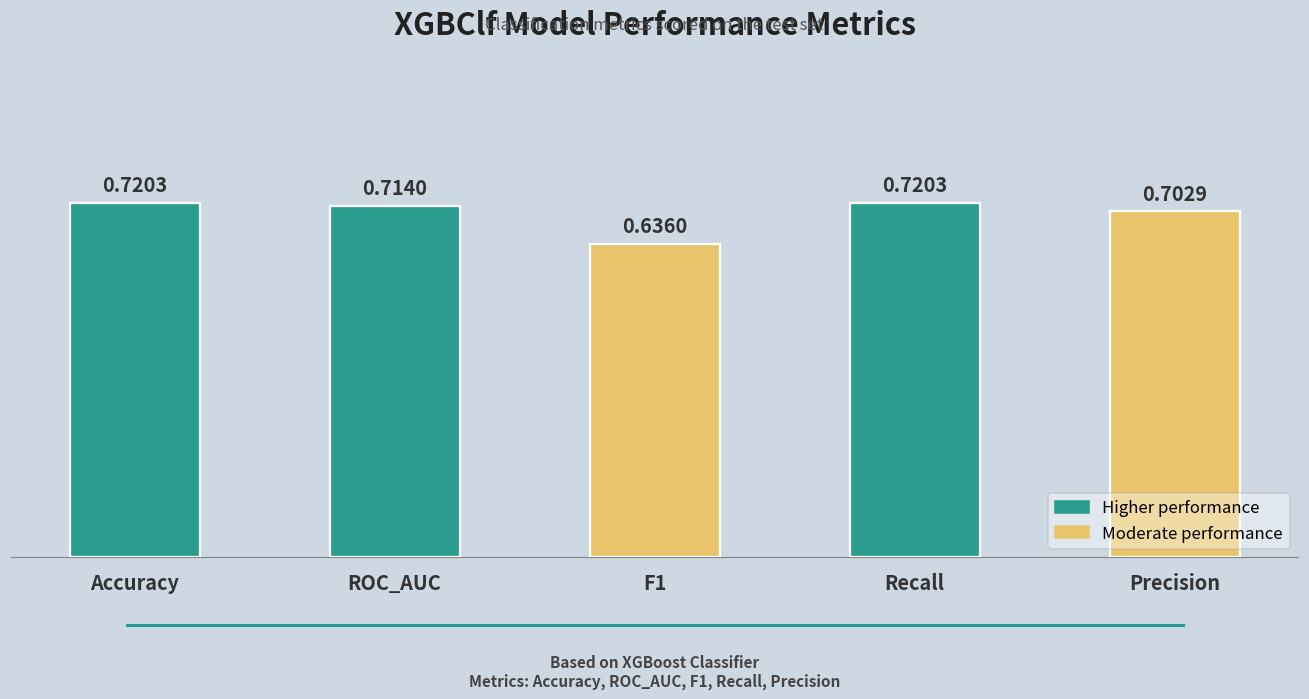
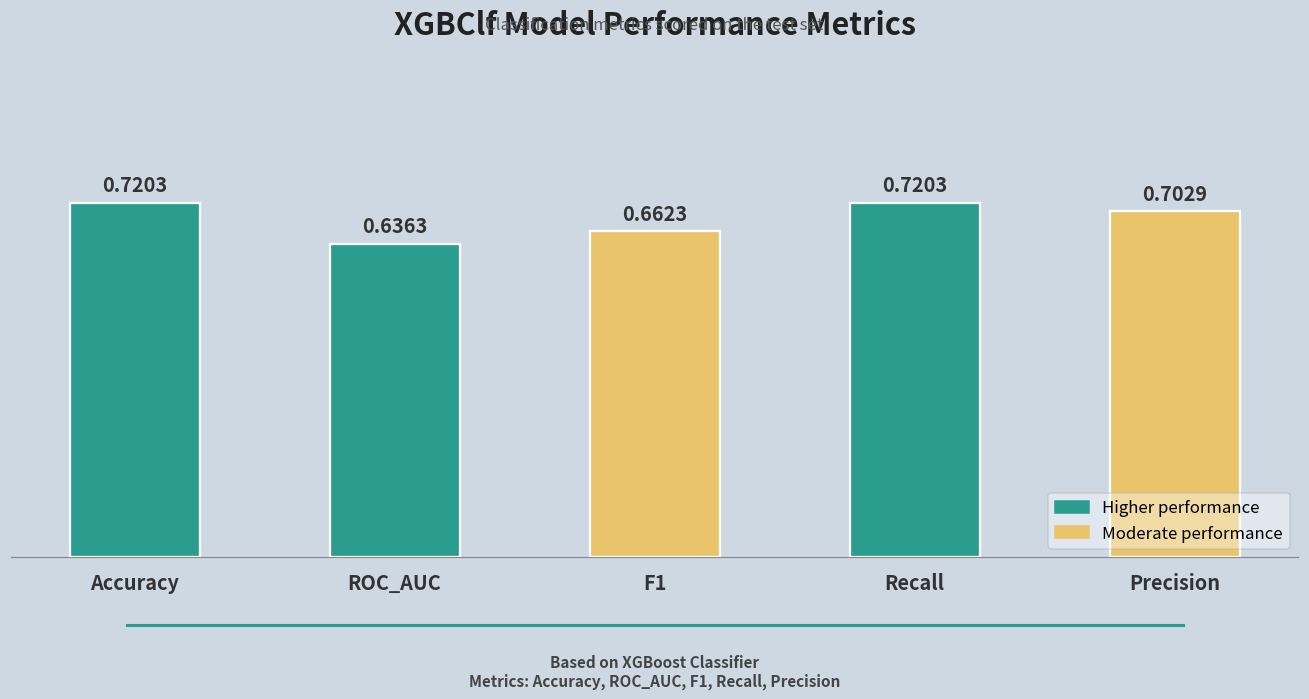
  {
    "Accuracy": 0.7203,
-   "ROC_AUC": 0.7140,
-   "F1": 0.6360,
+   "ROC_AUC": 0.6363,
+   "F1": 0.6623,
    "Recall": 0.7203,
    "Precision": 0.7029
  }
